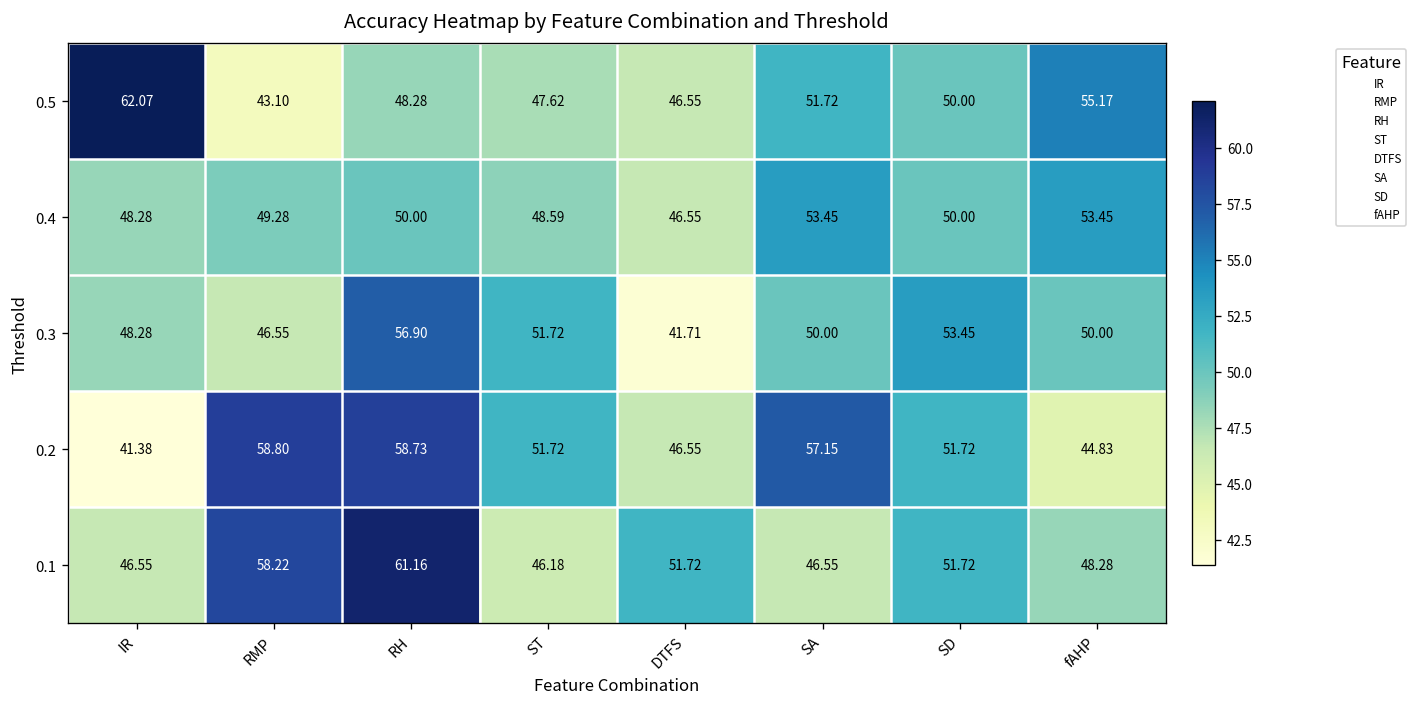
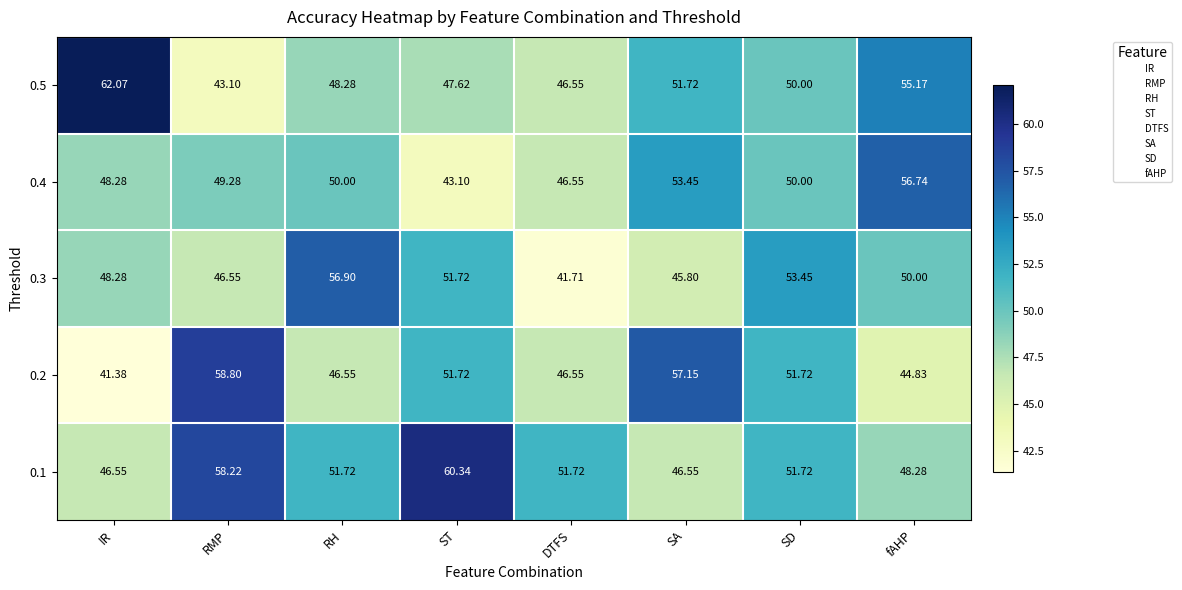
  {
    "0.5": {
      "IR": 62.07,
      "RMP": 43.10,
      "RH": 48.28,
      "ST": 47.62,
      "DTFS": 46.55,
      "SA": 51.72,
      "SD": 50.00,
      "fAHP": 55.17
    },
    "0.4": {
      "IR": 48.28,
      "RMP": 49.28,
      "RH": 50.00,
-     "ST": 48.59,
+     "ST": 43.10,
      "DTFS": 46.55,
      "SA": 53.45,
      "SD": 50.00,
-     "fAHP": 53.45
+     "fAHP": 56.74
    },
    "0.3": {
      "IR": 48.28,
      "RMP": 46.55,
      "RH": 56.90,
      "ST": 51.72,
      "DTFS": 41.71,
-     "SA": 50.00,
+     "SA": 45.80,
      "SD": 53.45,
      "fAHP": 50.00
    },
    "0.2": {
      "IR": 41.38,
      "RMP": 58.80,
-     "RH": 58.73,
+     "RH": 46.55,
      "ST": 51.72,
      "DTFS": 46.55,
      "SA": 57.15,
      "SD": 51.72,
      "fAHP": 44.83
    },
    "0.1": {
      "IR": 46.55,
      "RMP": 58.22,
-     "RH": 61.16,
-     "ST": 46.18,
+     "RH": 51.72,
+     "ST": 60.34,
      "DTFS": 51.72,
      "SA": 46.55,
      "SD": 51.72,
      "fAHP": 48.28
    }
  }
